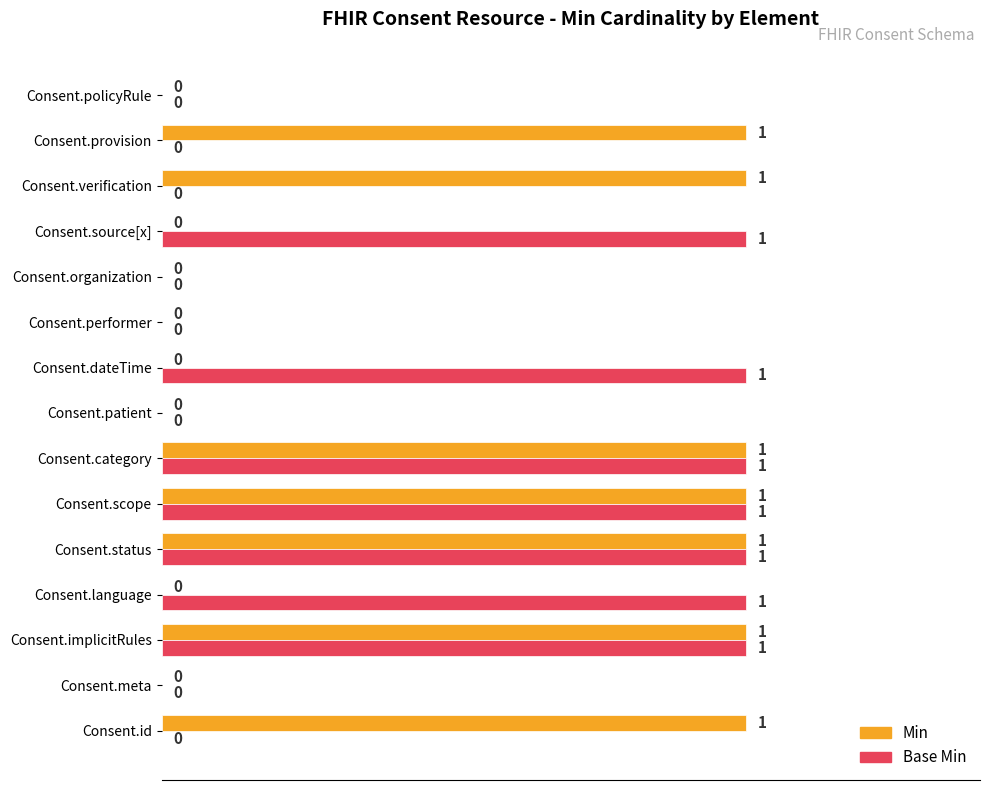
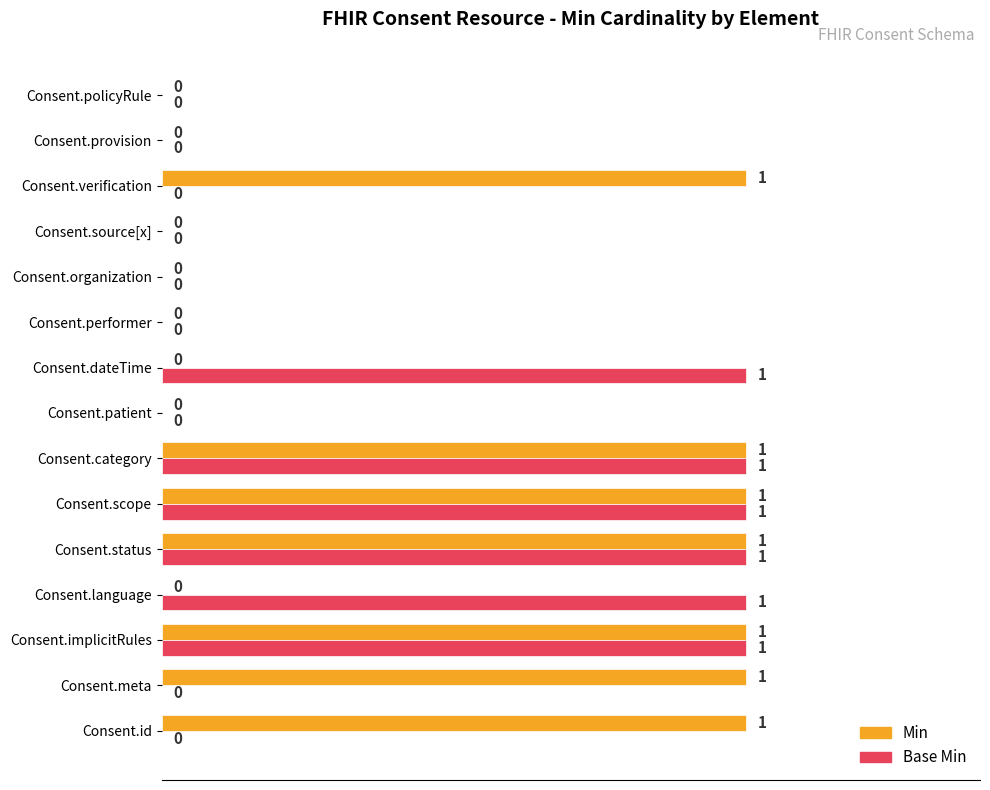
  {
    "Min": {
      "Consent.policyRule": 0,
-     "Consent.provision": 1,
+     "Consent.provision": 0,
      "Consent.verification": 1,
      "Consent.source[x]": 0,
      "Consent.organization": 0,
      "Consent.performer": 0,
      "Consent.dateTime": 0,
      "Consent.patient": 0,
      "Consent.category": 1,
      "Consent.scope": 1,
      "Consent.status": 1,
      "Consent.language": 0,
      "Consent.implicitRules": 1,
-     "Consent.meta": 0,
+     "Consent.meta": 1,
      "Consent.id": 1
    },
    "Base Min": {
      "Consent.policyRule": 0,
      "Consent.provision": 0,
      "Consent.verification": 0,
-     "Consent.source[x]": 1,
+     "Consent.source[x]": 0,
      "Consent.organization": 0,
      "Consent.performer": 0,
      "Consent.dateTime": 1,
      "Consent.patient": 0,
      "Consent.category": 1,
      "Consent.scope": 1,
      "Consent.status": 1,
      "Consent.language": 1,
      "Consent.implicitRules": 1,
      "Consent.meta": 0,
      "Consent.id": 0
    }
  }
